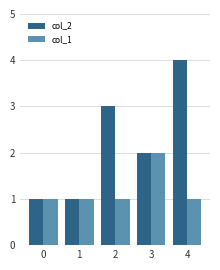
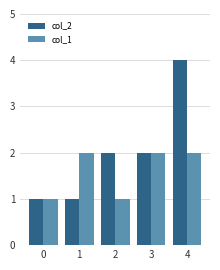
  {
    "col_2": {
      "0": 1,
      "1": 1,
-     "2": 3,
+     "2": 2,
      "3": 2,
      "4": 4
    },
    "col_1": {
      "0": 1,
-     "1": 1,
+     "1": 2,
      "2": 1,
      "3": 2,
-     "4": 1
+     "4": 2
    }
  }
